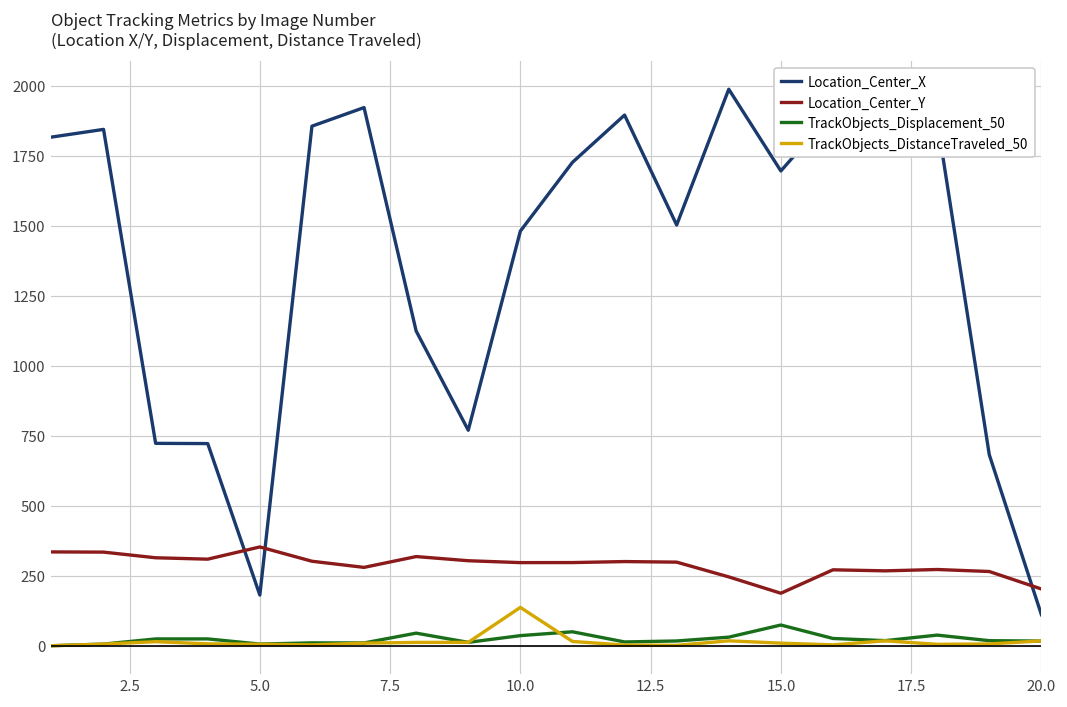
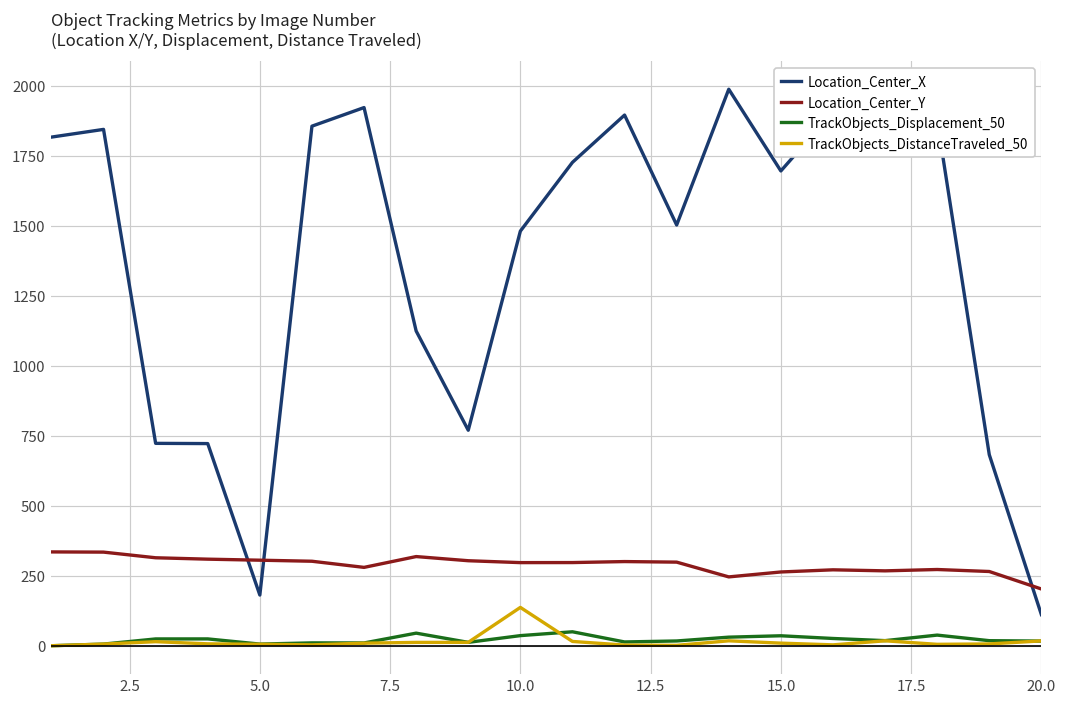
  {
    "Location_Center_X": {
      "5.0": 180,
      "10.0": 1480,
      "15.0": 1690,
      "20.0": 110
    },
    "Location_Center_Y": {
-     "5.0": 350,
+     "5.0": 310,
      "10.0": 300,
-     "15.0": 190,
+     "15.0": 260,
      "20.0": 200
    },
    "TrackObjects_Displacement_50": {
      "10.0": 40,
-     "15.0": 70
+     "15.0": 40
    },
    "TrackObjects_DistanceTraveled_50": {
      "10.0": 140,
      "15.0": 10
    }
  }
